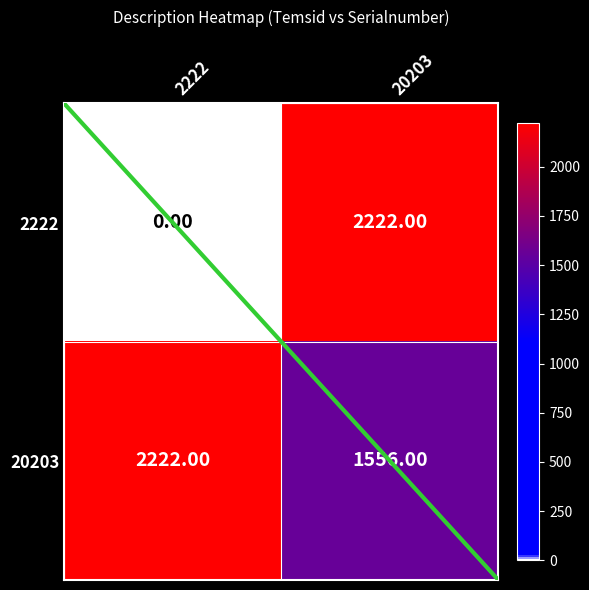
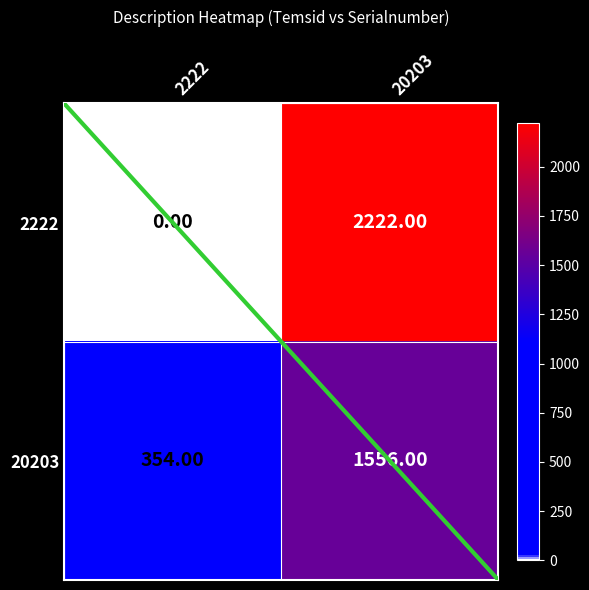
  {
    "2222": {
      "2222": 0.00,
      "20203": 2222.00
    },
    "20203": {
-     "2222": 2222.00,
+     "2222": 354.00,
      "20203": 1556.00
    }
  }
